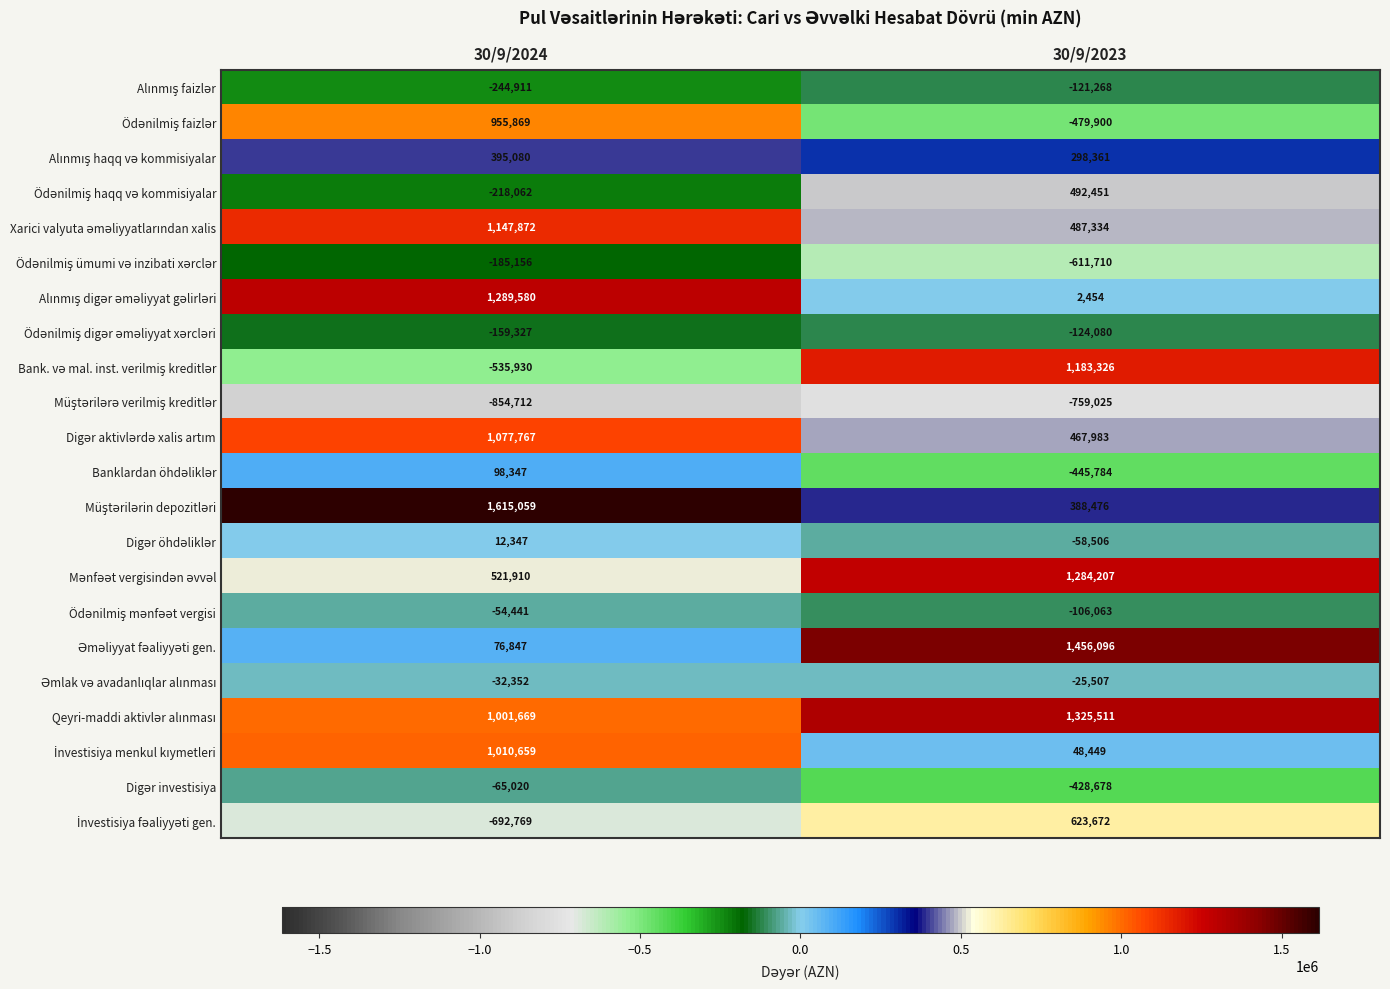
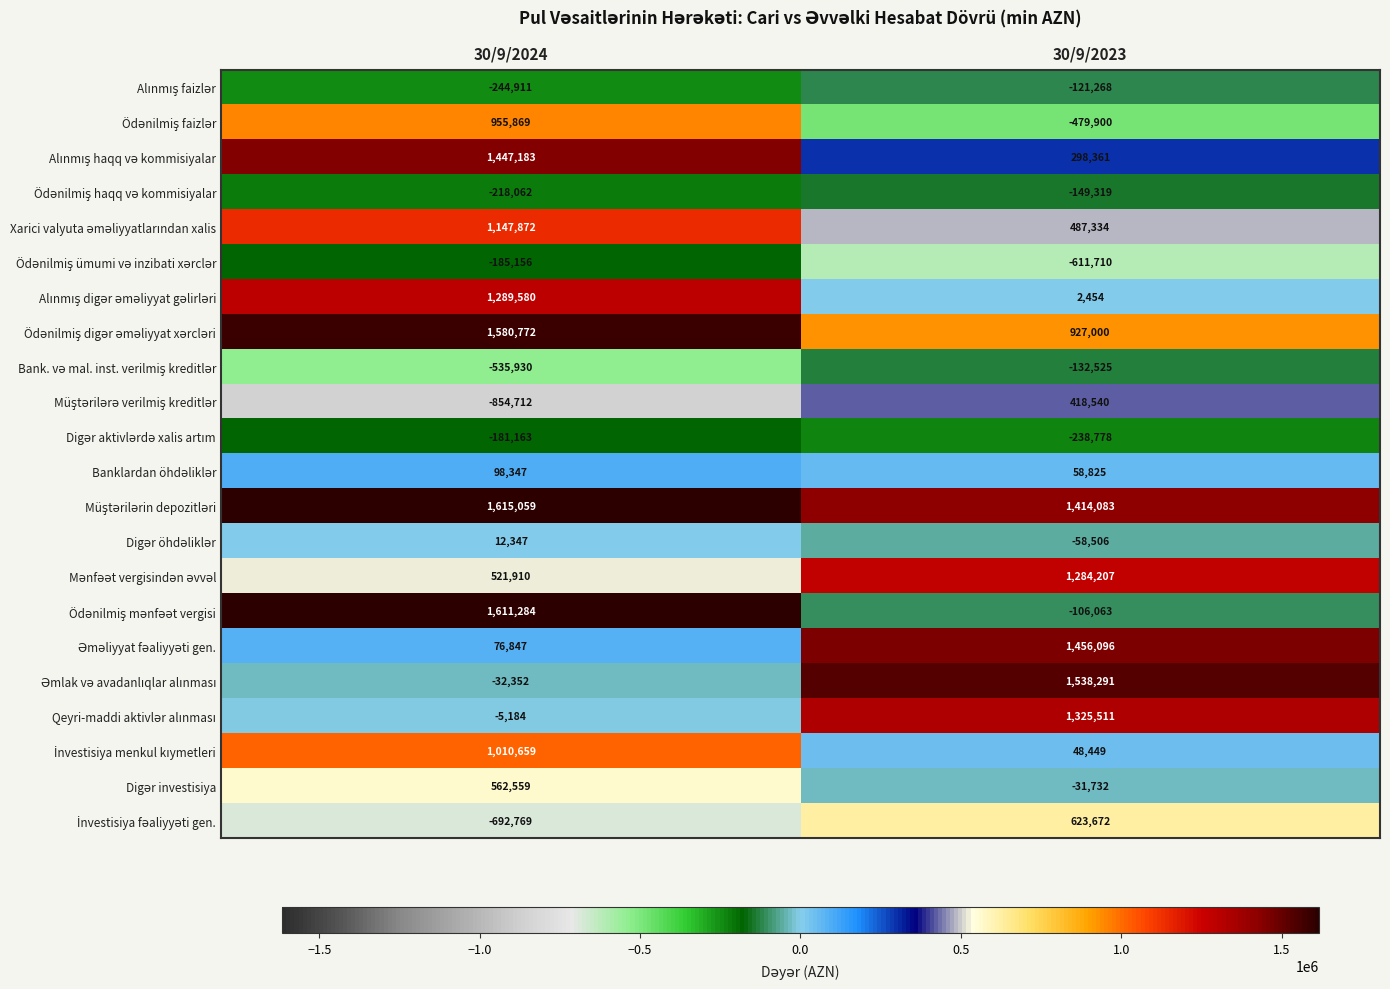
  {
    "Alınmış faizlər": {
      "30/9/2024": "-244,911",
      "30/9/2023": "-121,268"
    },
    "Ödənilmiş faizlər": {
      "30/9/2024": "955,869",
      "30/9/2023": "-479,900"
    },
    "Alınmış haqq və kommisiyalar": {
-     "30/9/2024": "395,080",
+     "30/9/2024": "1,447,183",
      "30/9/2023": "298,361"
    },
    "Ödənilmiş haqq və kommisiyalar": {
      "30/9/2024": "-218,062",
-     "30/9/2023": "492,451"
+     "30/9/2023": "-149,319"
    },
    "Xarici valyuta əməliyyatlarından xalis": {
      "30/9/2024": "1,147,872",
      "30/9/2023": "487,334"
    },
    "Ödənilmiş ümumi və inzibati xərclər": {
      "30/9/2024": "-185,156",
      "30/9/2023": "-611,710"
    },
    "Alınmış digər əməliyyat gəlirləri": {
      "30/9/2024": "1,289,580",
      "30/9/2023": "2,454"
    },
    "Ödənilmiş digər əməliyyat xərcləri": {
-     "30/9/2024": "-159,327",
-     "30/9/2023": "-124,080"
+     "30/9/2024": "1,580,772",
+     "30/9/2023": "927,000"
    },
    "Bank. və mal. inst. verilmiş kreditlər": {
      "30/9/2024": "-535,930",
-     "30/9/2023": "1,183,326"
+     "30/9/2023": "-132,525"
    },
    "Müştərilərə verilmiş kreditlər": {
      "30/9/2024": "-854,712",
-     "30/9/2023": "-759,025"
+     "30/9/2023": "418,540"
    },
    "Digər aktivlərdə xalis artım": {
-     "30/9/2024": "1,077,767",
-     "30/9/2023": "467,983"
+     "30/9/2024": "-181,163",
+     "30/9/2023": "-238,778"
    },
    "Banklardan öhdəliklər": {
      "30/9/2024": "98,347",
-     "30/9/2023": "-445,784"
+     "30/9/2023": "58,825"
    },
    "Müştərilərin depozitləri": {
      "30/9/2024": "1,615,059",
-     "30/9/2023": "388,476"
+     "30/9/2023": "1,414,083"
    },
    "Digər öhdəliklər": {
      "30/9/2024": "12,347",
      "30/9/2023": "-58,506"
    },
    "Mənfəət vergisindən əvvəl": {
      "30/9/2024": "521,910",
      "30/9/2023": "1,284,207"
    },
    "Ödənilmiş mənfəət vergisi": {
-     "30/9/2024": "-54,441",
+     "30/9/2024": "1,611,284",
      "30/9/2023": "-106,063"
    },
    "Əməliyyat fəaliyyəti gen.": {
      "30/9/2024": "76,847",
      "30/9/2023": "1,456,096"
    },
    "Əmlak və avadanlıqlar alınması": {
      "30/9/2024": "-32,352",
-     "30/9/2023": "-25,507"
+     "30/9/2023": "1,538,291"
    },
    "Qeyri-maddi aktivlər alınması": {
-     "30/9/2024": "1,001,669",
+     "30/9/2024": "-5,184",
      "30/9/2023": "1,325,511"
    },
    "İnvestisiya menkul kıymetleri": {
      "30/9/2024": "1,010,659",
      "30/9/2023": "48,449"
    },
    "Digər investisiya": {
-     "30/9/2024": "-65,020",
-     "30/9/2023": "-428,678"
+     "30/9/2024": "562,559",
+     "30/9/2023": "-31,732"
    },
    "İnvestisiya fəaliyyəti gen.": {
      "30/9/2024": "-692,769",
      "30/9/2023": "623,672"
    }
  }
